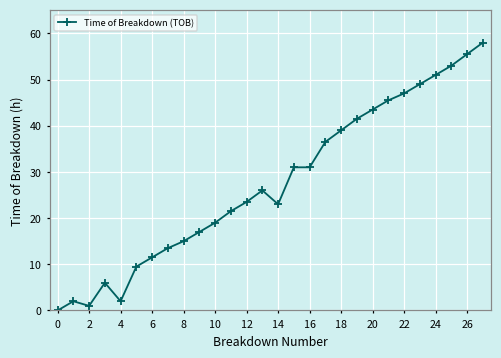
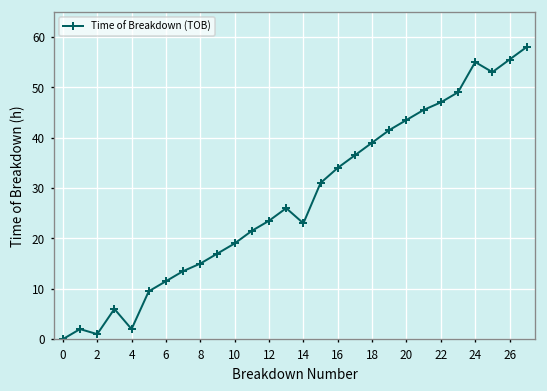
  {
    "0": 0,
    "2": 1,
    "4": 2,
    "6": 12,
    "8": 15,
    "10": 19,
    "12": 24,
    "14": 23,
-   "16": 31,
+   "16": 34,
    "18": 39,
    "20": 44,
    "22": 47,
-   "24": 51,
+   "24": 55,
    "26": 56
  }
